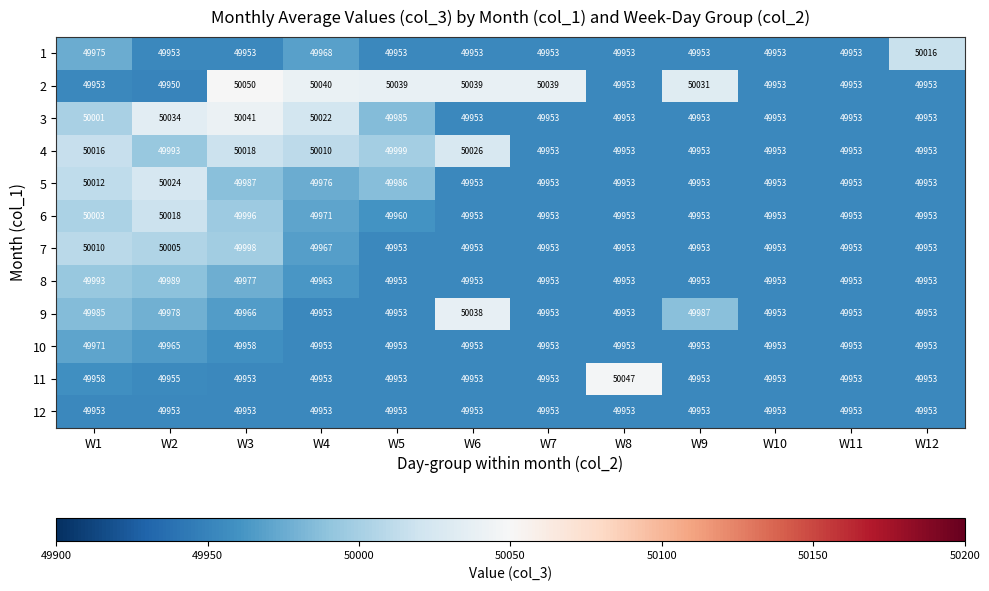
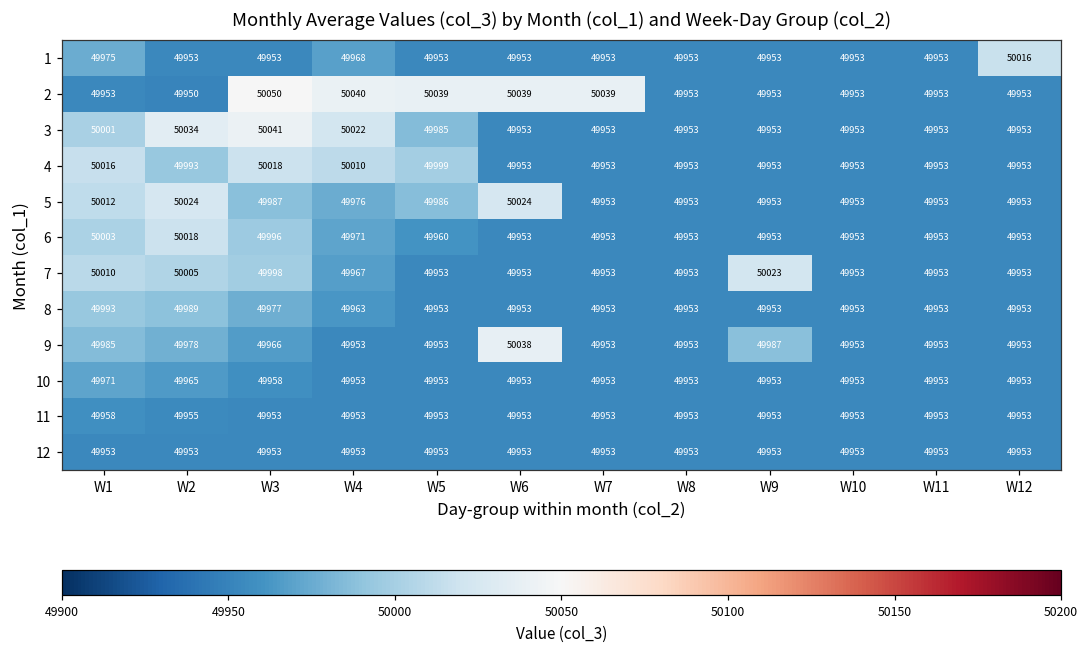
  {
    "1": {
      "W1": 49975,
      "W2": 49953,
      "W3": 49953,
      "W4": 49968,
      "W5": 49953,
      "W6": 49953,
      "W7": 49953,
      "W8": 49953,
      "W9": 49953,
      "W10": 49953,
      "W11": 49953,
      "W12": 50016
    },
    "2": {
      "W1": 49953,
      "W2": 49950,
      "W3": 50050,
      "W4": 50040,
      "W5": 50039,
      "W6": 50039,
      "W7": 50039,
      "W8": 49953,
-     "W9": 50031,
+     "W9": 49953,
      "W10": 49953,
      "W11": 49953,
      "W12": 49953
    },
    "3": {
      "W1": 50001,
      "W2": 50034,
      "W3": 50041,
      "W4": 50022,
      "W5": 49985,
      "W6": 49953,
      "W7": 49953,
      "W8": 49953,
      "W9": 49953,
      "W10": 49953,
      "W11": 49953,
      "W12": 49953
    },
    "4": {
      "W1": 50016,
      "W2": 49993,
      "W3": 50018,
      "W4": 50010,
      "W5": 49999,
-     "W6": 50026,
+     "W6": 49953,
      "W7": 49953,
      "W8": 49953,
      "W9": 49953,
      "W10": 49953,
      "W11": 49953,
      "W12": 49953
    },
    "5": {
      "W1": 50012,
      "W2": 50024,
      "W3": 49987,
      "W4": 49976,
      "W5": 49986,
-     "W6": 49953,
+     "W6": 50024,
      "W7": 49953,
      "W8": 49953,
      "W9": 49953,
      "W10": 49953,
      "W11": 49953,
      "W12": 49953
    },
    "6": {
      "W1": 50003,
      "W2": 50018,
      "W3": 49996,
      "W4": 49971,
      "W5": 49960,
      "W6": 49953,
      "W7": 49953,
      "W8": 49953,
      "W9": 49953,
      "W10": 49953,
      "W11": 49953,
      "W12": 49953
    },
    "7": {
      "W1": 50010,
      "W2": 50005,
      "W3": 49998,
      "W4": 49967,
      "W5": 49953,
      "W6": 49953,
      "W7": 49953,
      "W8": 49953,
-     "W9": 49953,
+     "W9": 50023,
      "W10": 49953,
      "W11": 49953,
      "W12": 49953
    },
    "8": {
      "W1": 49993,
      "W2": 49989,
      "W3": 49977,
      "W4": 49963,
      "W5": 49953,
      "W6": 49953,
      "W7": 49953,
      "W8": 49953,
      "W9": 49953,
      "W10": 49953,
      "W11": 49953,
      "W12": 49953
    },
    "9": {
      "W1": 49985,
      "W2": 49978,
      "W3": 49966,
      "W4": 49953,
      "W5": 49953,
      "W6": 50038,
      "W7": 49953,
      "W8": 49953,
      "W9": 49987,
      "W10": 49953,
      "W11": 49953,
      "W12": 49953
    },
    "10": {
      "W1": 49971,
      "W2": 49965,
      "W3": 49958,
      "W4": 49953,
      "W5": 49953,
      "W6": 49953,
      "W7": 49953,
      "W8": 49953,
      "W9": 49953,
      "W10": 49953,
      "W11": 49953,
      "W12": 49953
    },
    "11": {
      "W1": 49958,
      "W2": 49955,
      "W3": 49953,
      "W4": 49953,
      "W5": 49953,
      "W6": 49953,
      "W7": 49953,
-     "W8": 50047,
+     "W8": 49953,
      "W9": 49953,
      "W10": 49953,
      "W11": 49953,
      "W12": 49953
    },
    "12": {
      "W1": 49953,
      "W2": 49953,
      "W3": 49953,
      "W4": 49953,
      "W5": 49953,
      "W6": 49953,
      "W7": 49953,
      "W8": 49953,
      "W9": 49953,
      "W10": 49953,
      "W11": 49953,
      "W12": 49953
    }
  }
